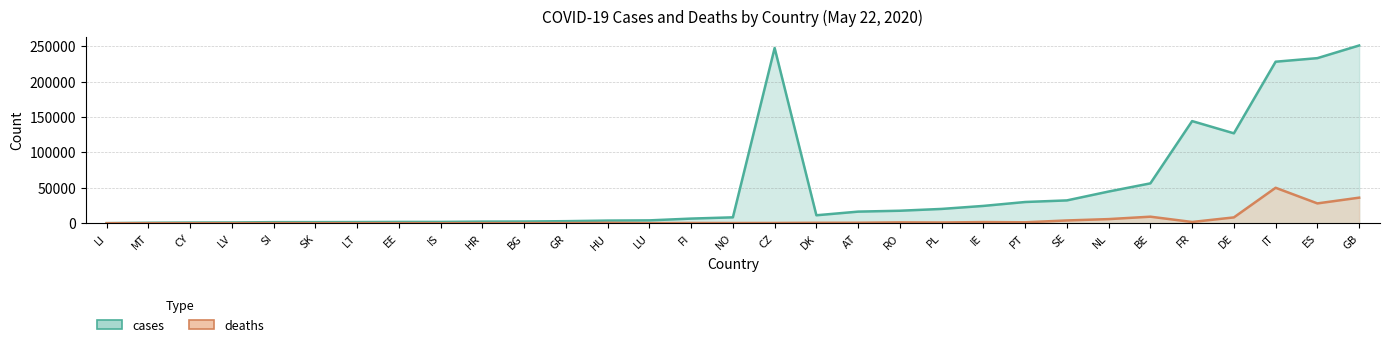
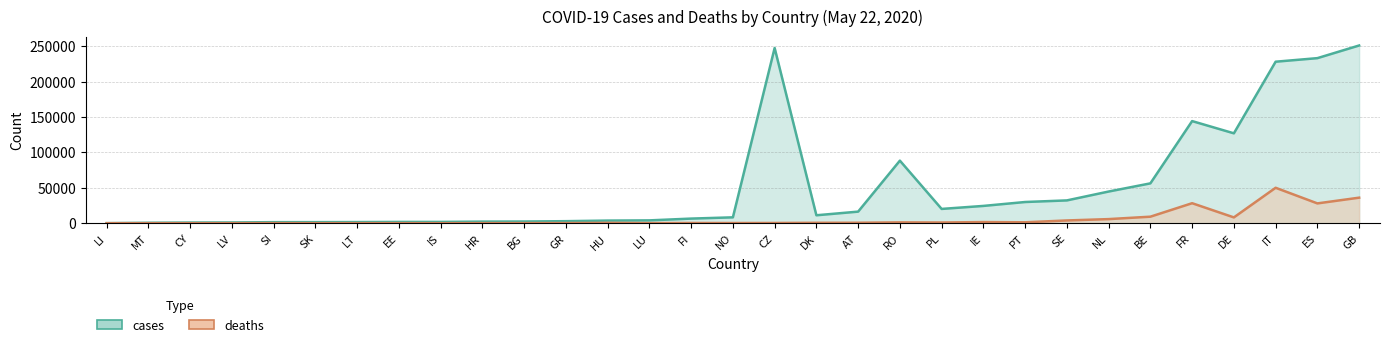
  {
    "cases": {
      "LU": 0,
      "FI": 10000,
      "NO": 10000,
      "CZ": 250000,
      "DK": 10000,
      "AT": 20000,
-     "RO": 20000,
+     "RO": 90000,
      "PL": 20000,
      "IE": 20000,
      "PT": 30000,
      "SE": 30000,
      "NL": 40000,
      "BE": 60000,
      "FR": 140000,
      "DE": 130000,
      "IT": 230000,
      "ES": 230000,
      "GB": 250000
    },
    "deaths": {
      "LU": 0,
      "FI": 0,
      "NO": 0,
      "CZ": 0,
      "DK": 0,
      "AT": 0,
      "RO": 0,
      "PL": 0,
      "IE": 0,
      "PT": 0,
      "SE": 0,
      "NL": 10000,
      "BE": 10000,
-     "FR": 0,
+     "FR": 30000,
      "DE": 10000,
      "IT": 50000,
      "ES": 30000,
      "GB": 40000
    }
  }
